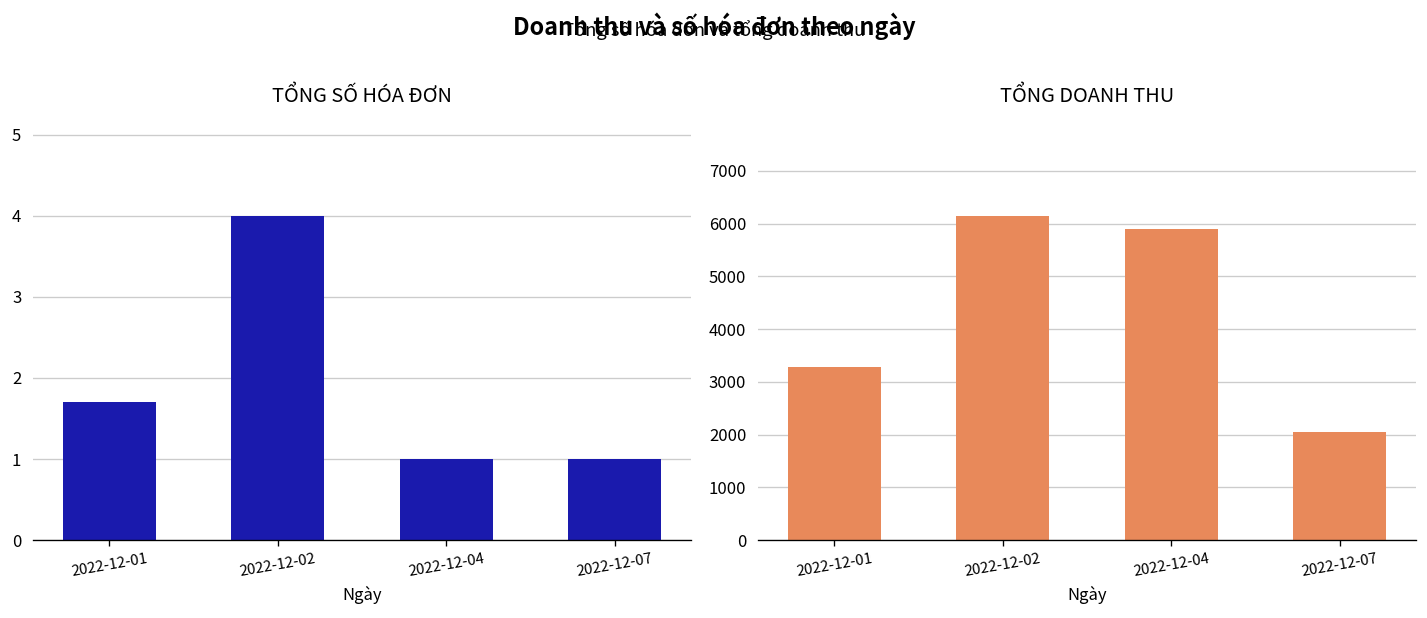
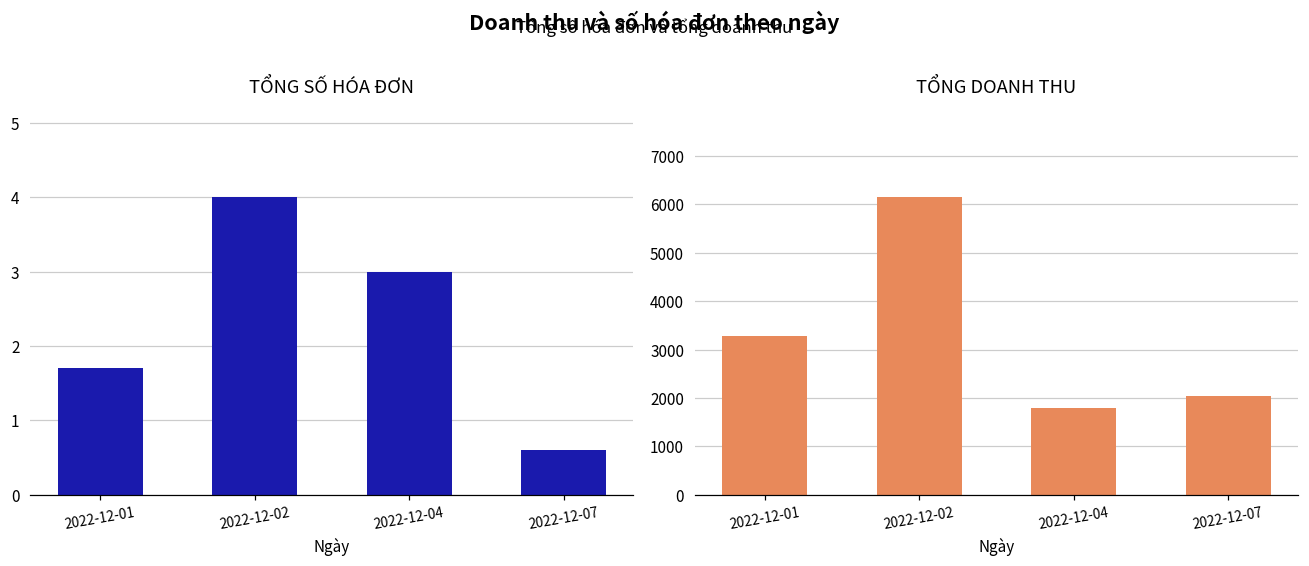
  {
    "TỔNG SỐ HÓA ĐƠN": {
      "2022-12-01": 1.7,
      "2022-12-02": 4.0,
-     "2022-12-04": 1,
-     "2022-12-07": 1.0
+     "2022-12-04": 3,
+     "2022-12-07": 0.6
    },
    "TỔNG DOANH THU": {
      "2022-12-01": 3300,
      "2022-12-02": 6200,
-     "2022-12-04": 5900,
+     "2022-12-04": 1800,
      "2022-12-07": 2100
    }
  }
